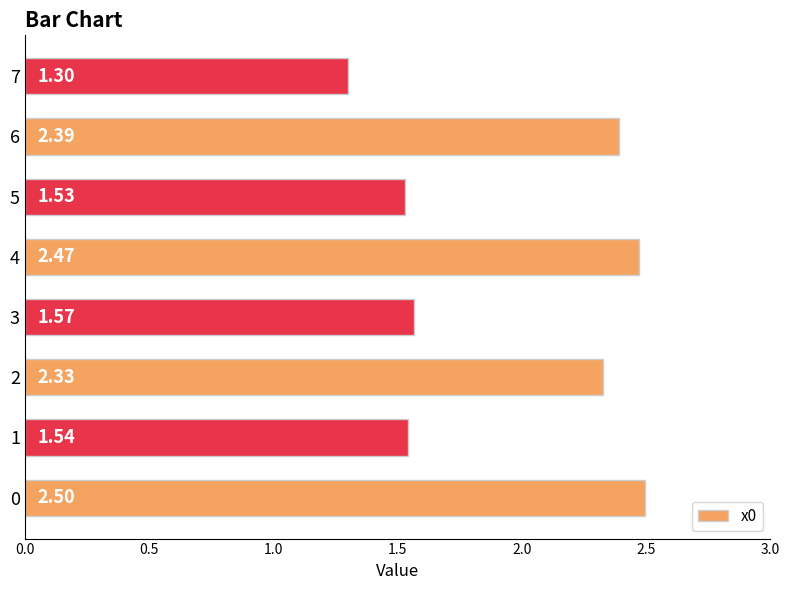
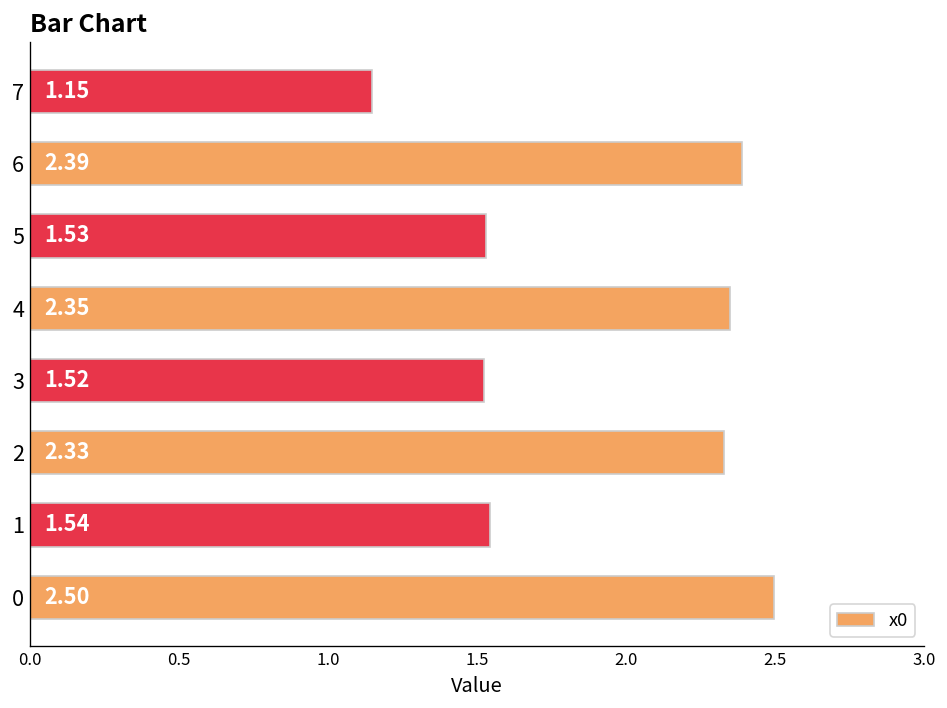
  {
-   "7": 1.30,
+   "7": 1.15,
    "6": 2.39,
    "5": 1.53,
-   "4": 2.47,
-   "3": 1.57,
+   "4": 2.35,
+   "3": 1.52,
    "2": 2.33,
    "1": 1.54,
    "0": 2.50
  }
